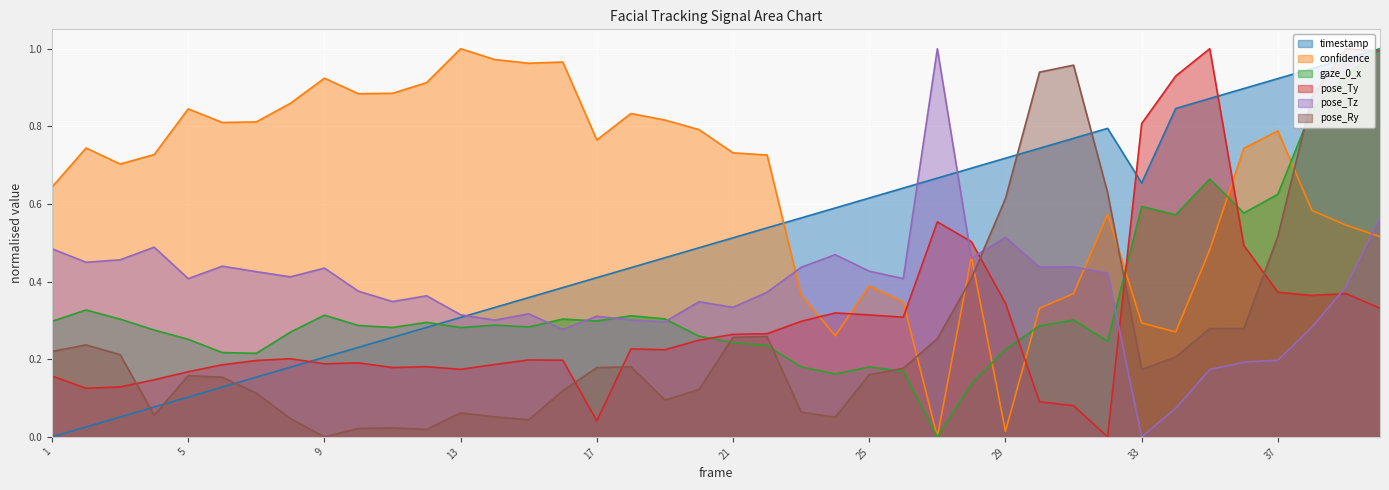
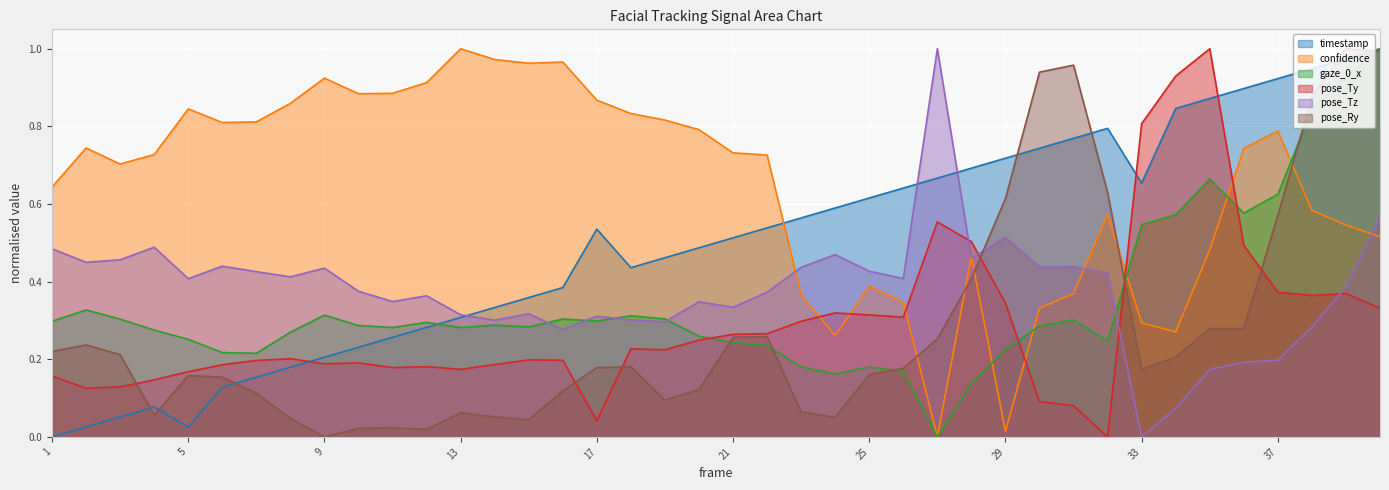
  {
    "timestamp": {
      "1": 0.00,
-     "5": 0.10,
+     "5": 0.02,
      "9": 0.21,
      "13": 0.31,
-     "17": 0.41,
+     "17": 0.54,
      "21": 0.51,
      "25": 0.62,
      "29": 0.72,
      "33": 0.65,
      "37": 0.92
    },
    "confidence": {
      "1": 0.64,
      "5": 0.84,
      "9": 0.92,
      "13": 1.00,
-     "17": 0.77,
+     "17": 0.87,
      "21": 0.73,
      "25": 0.39,
      "29": 0.01,
      "33": 0.29,
      "37": 0.79
    },
    "gaze_0_x": {
      "1": 0.30,
      "5": 0.25,
      "9": 0.31,
      "13": 0.28,
      "17": 0.30,
      "21": 0.24,
      "25": 0.18,
      "29": 0.23,
-     "33": 0.59,
+     "33": 0.55,
      "37": 0.63
    },
    "pose_Ty": {
      "1": 0.16,
      "5": 0.17,
      "9": 0.19,
      "13": 0.17,
      "17": 0.04,
      "21": 0.26,
      "25": 0.31,
      "29": 0.34,
      "33": 0.81,
      "37": 0.37
    },
    "pose_Tz": {
      "1": 0.48,
      "5": 0.41,
      "9": 0.43,
      "13": 0.31,
      "17": 0.31,
      "21": 0.33,
      "25": 0.43,
      "29": 0.51,
      "33": 0.00,
      "37": 0.20
    },
    "pose_Ry": {
      "1": 0.22,
      "5": 0.16,
      "9": 0.00,
      "13": 0.06,
      "17": 0.18,
      "21": 0.26,
      "25": 0.16,
      "29": 0.61,
      "33": 0.17,
-     "37": 0.52
+     "37": 0.57
    }
  }
